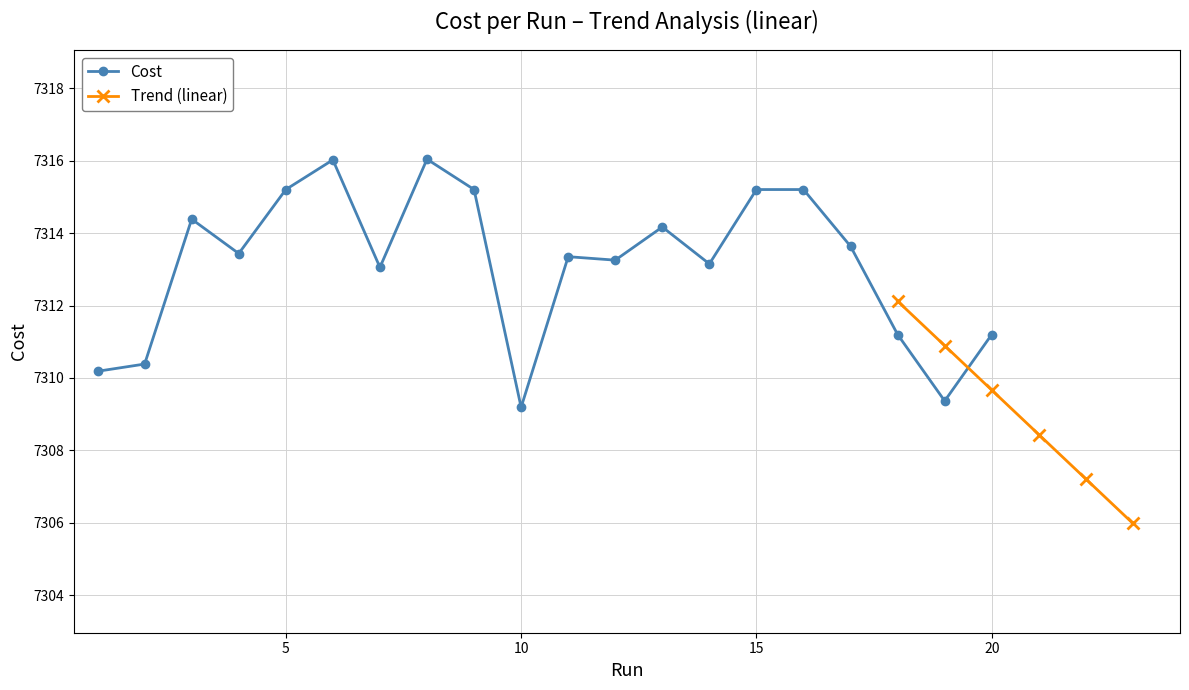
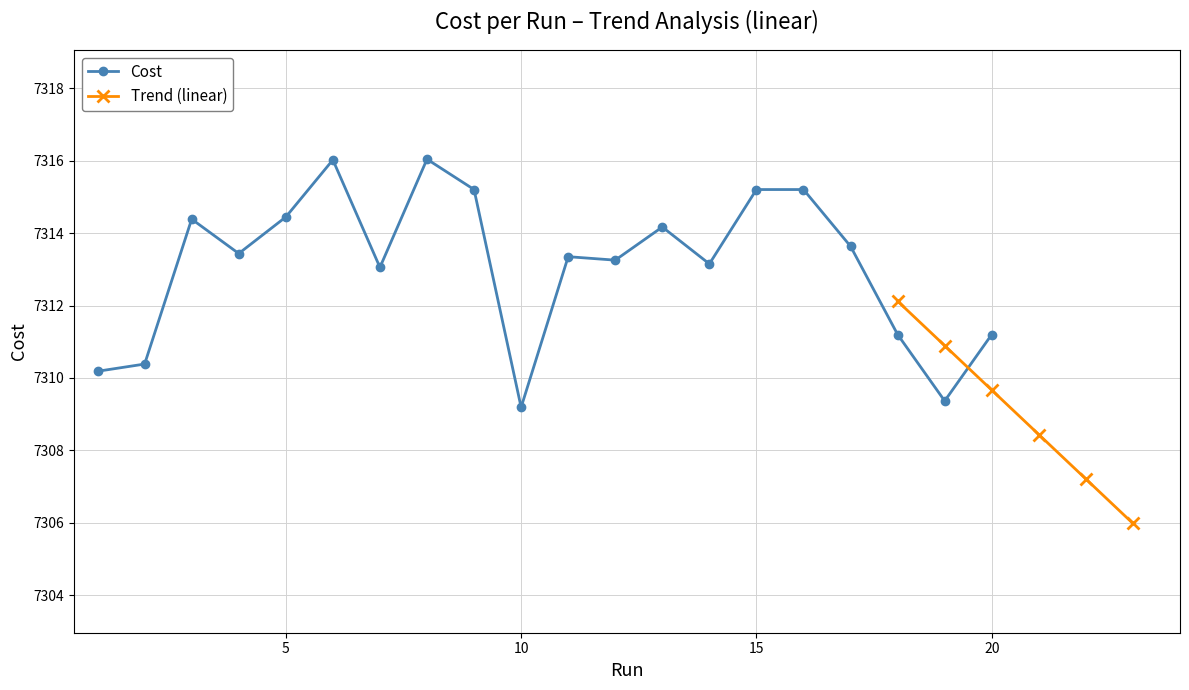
  {
    "Cost": {
-     "5": 7315.2,
+     "5": 7314.4,
      "10": 7309.2,
      "15": 7315.2,
      "20": 7311.2
    },
    "Trend (linear)": {
      "20": 7309.7
    }
  }
